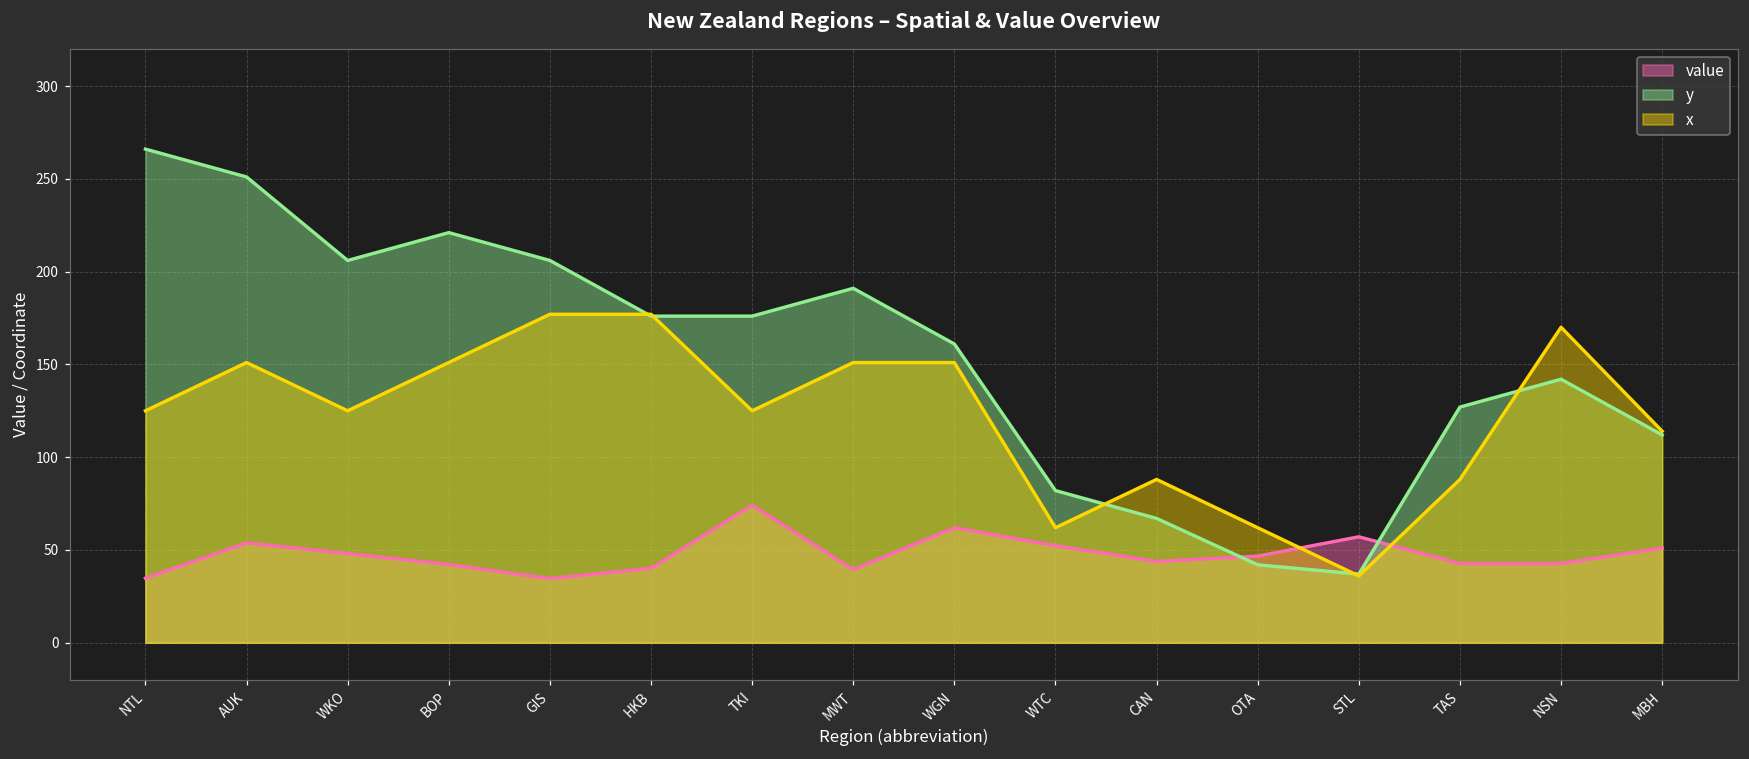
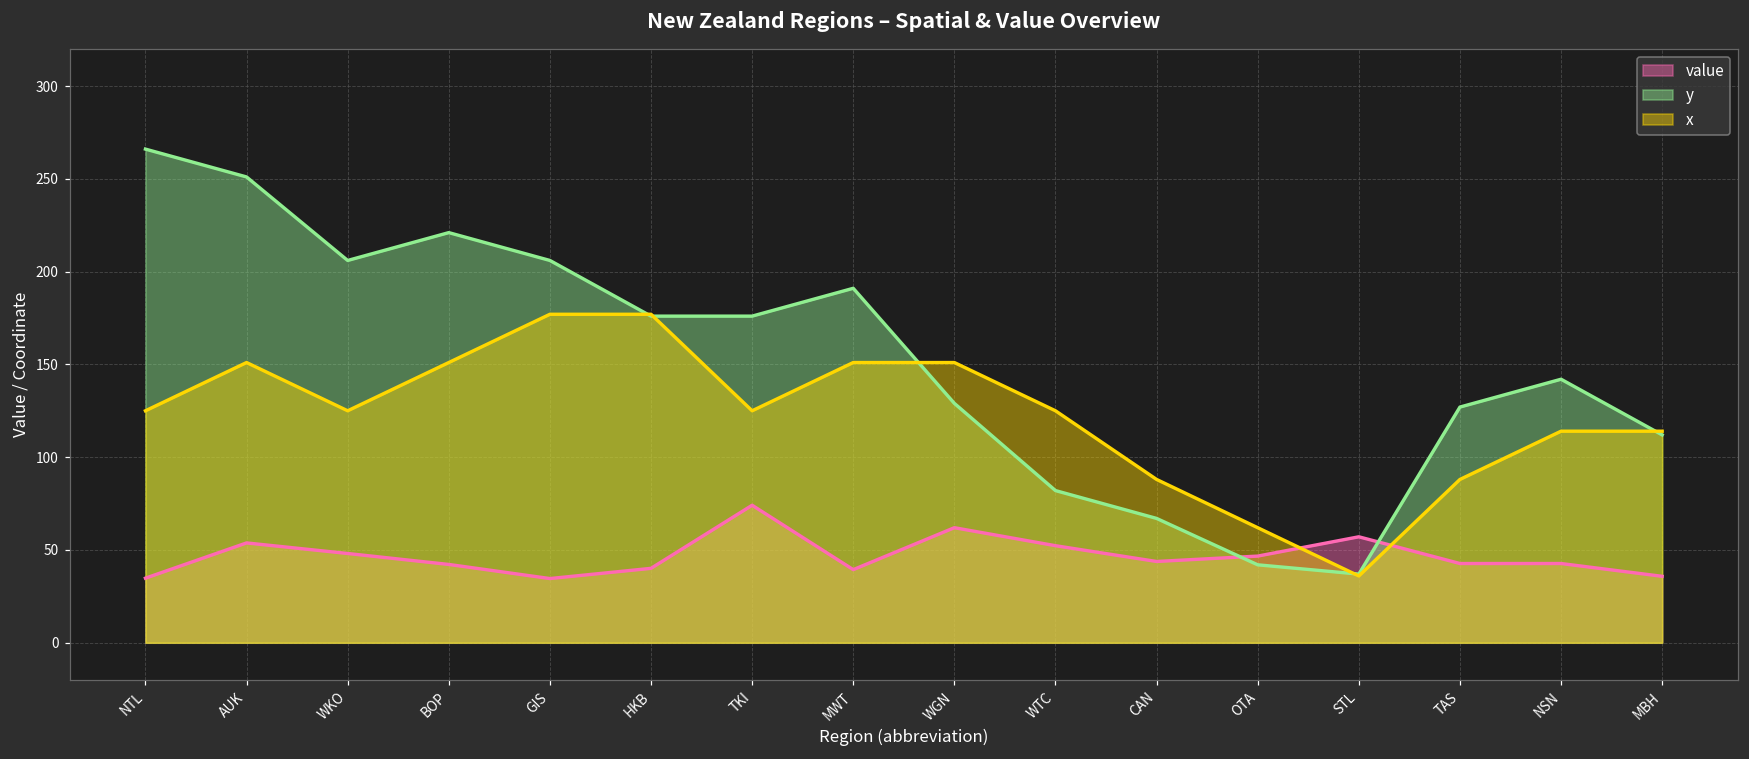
  {
    "value": {
      "NTL": 35,
      "AUK": 54,
      "WKO": 48,
      "BOP": 42,
      "GIS": 35,
      "HKB": 40,
      "TKI": 74,
      "MWT": 39,
      "WGN": 62,
      "WTC": 52,
      "CAN": 44,
      "OTA": 47,
      "STL": 57,
      "TAS": 43,
      "NSN": 43,
-     "MBH": 51
+     "MBH": 36
    },
    "y": {
      "NTL": 266,
      "AUK": 251,
      "WKO": 206,
      "BOP": 221,
      "GIS": 206,
      "TKI": 176,
      "MWT": 191,
-     "WGN": 161,
+     "WGN": 129,
      "WTC": 82,
      "CAN": 67,
      "OTA": 42,
      "TAS": 127,
      "NSN": 142,
      "MBH": 112
    },
    "x": {
      "NTL": 125,
      "AUK": 151,
      "WKO": 125,
      "BOP": 151,
      "GIS": 177,
      "TKI": 125,
      "MWT": 151,
      "WGN": 151,
-     "WTC": 62,
+     "WTC": 125,
      "CAN": 88,
      "OTA": 62,
      "TAS": 88,
-     "NSN": 170,
+     "NSN": 114,
      "MBH": 114
    }
  }
